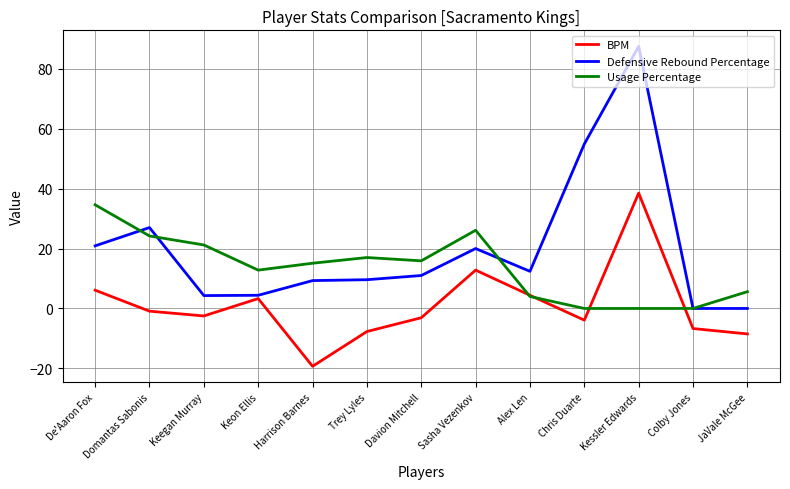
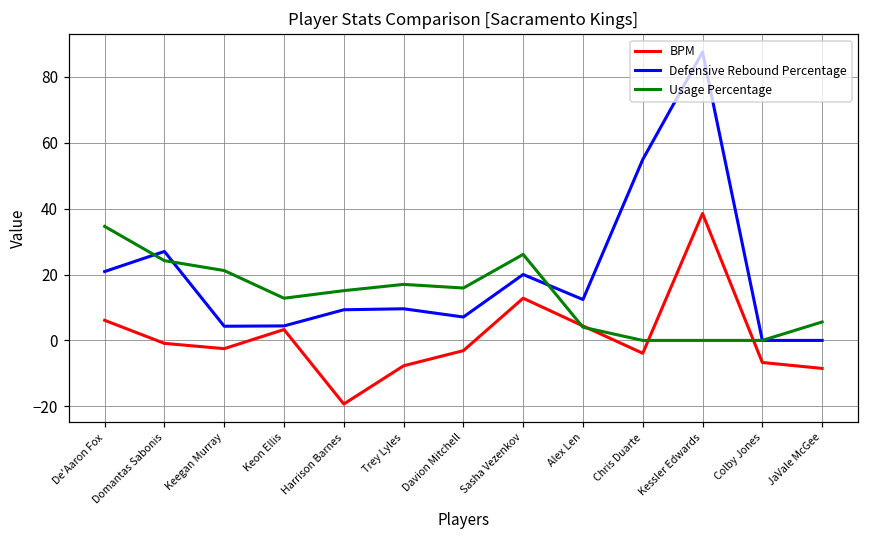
  {
    "BPM": {
      "De'Aaron Fox": 6,
      "Domantas Sabonis": -1,
      "Keegan Murray": -3,
      "Keon Ellis": 3,
      "Harrison Barnes": -19,
      "Trey Lyles": -8,
      "Davion Mitchell": -3,
      "Sasha Vezenkov": 13,
      "Chris Duarte": -4,
      "Kessler Edwards": 39,
      "Colby Jones": -7,
      "JaVale McGee": -9
    },
    "Defensive Rebound Percentage": {
      "De'Aaron Fox": 21,
      "Domantas Sabonis": 27,
      "Keegan Murray": 4,
      "Keon Ellis": 4,
      "Harrison Barnes": 9,
      "Trey Lyles": 10,
-     "Davion Mitchell": 11,
+     "Davion Mitchell": 7,
      "Sasha Vezenkov": 20,
      "Alex Len": 12,
      "Chris Duarte": 55,
      "JaVale McGee": 0
    },
    "Usage Percentage": {
      "De'Aaron Fox": 35,
      "Domantas Sabonis": 24,
      "Keegan Murray": 21,
      "Keon Ellis": 13,
      "Harrison Barnes": 15,
      "Trey Lyles": 17,
      "Davion Mitchell": 16,
      "Sasha Vezenkov": 26,
      "Chris Duarte": 0,
      "Kessler Edwards": 0,
      "JaVale McGee": 6
    }
  }
